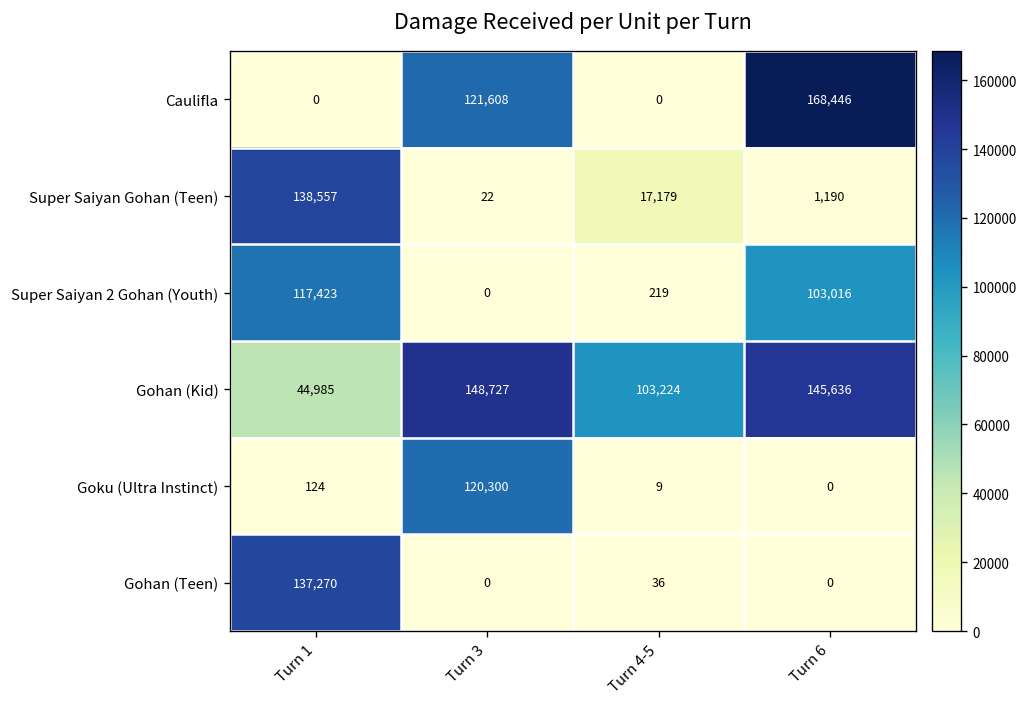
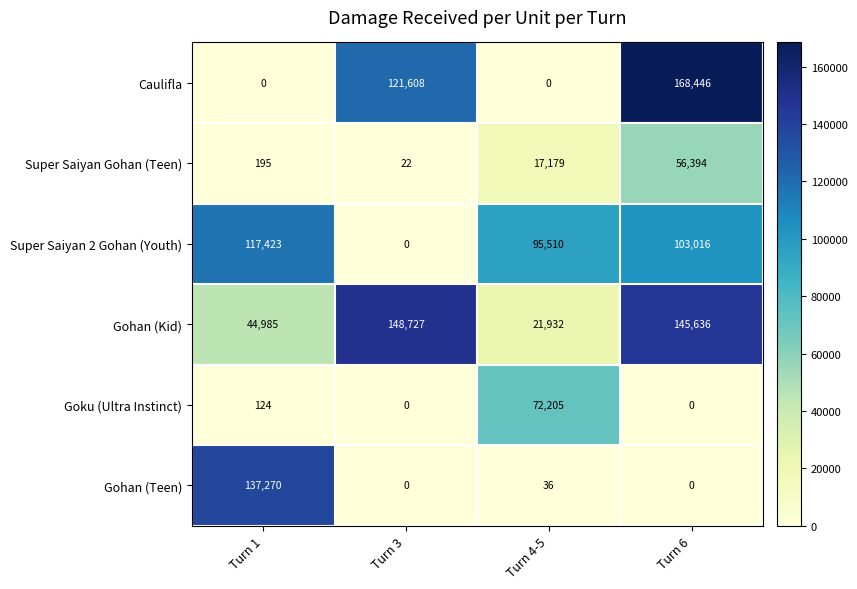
  {
    "Caulifla": {
      "Turn 1": "0",
      "Turn 3": "121,608",
      "Turn 4-5": "0",
      "Turn 6": "168,446"
    },
    "Super Saiyan Gohan (Teen)": {
-     "Turn 1": "138,557",
+     "Turn 1": "195",
      "Turn 3": "22",
      "Turn 4-5": "17,179",
-     "Turn 6": "1,190"
+     "Turn 6": "56,394"
    },
    "Super Saiyan 2 Gohan (Youth)": {
      "Turn 1": "117,423",
      "Turn 3": "0",
-     "Turn 4-5": "219",
+     "Turn 4-5": "95,510",
      "Turn 6": "103,016"
    },
    "Gohan (Kid)": {
      "Turn 1": "44,985",
      "Turn 3": "148,727",
-     "Turn 4-5": "103,224",
+     "Turn 4-5": "21,932",
      "Turn 6": "145,636"
    },
    "Goku (Ultra Instinct)": {
      "Turn 1": "124",
-     "Turn 3": "120,300",
-     "Turn 4-5": "9",
+     "Turn 3": "0",
+     "Turn 4-5": "72,205",
      "Turn 6": "0"
    },
    "Gohan (Teen)": {
      "Turn 1": "137,270",
      "Turn 3": "0",
      "Turn 4-5": "36",
      "Turn 6": "0"
    }
  }
